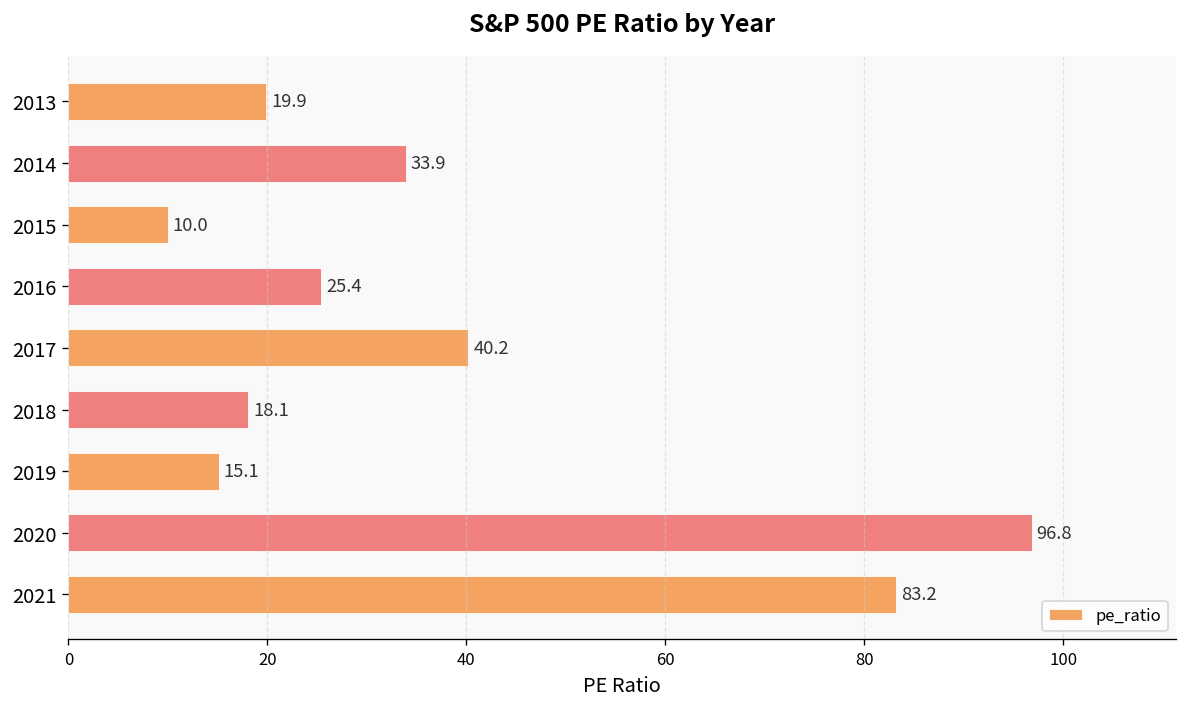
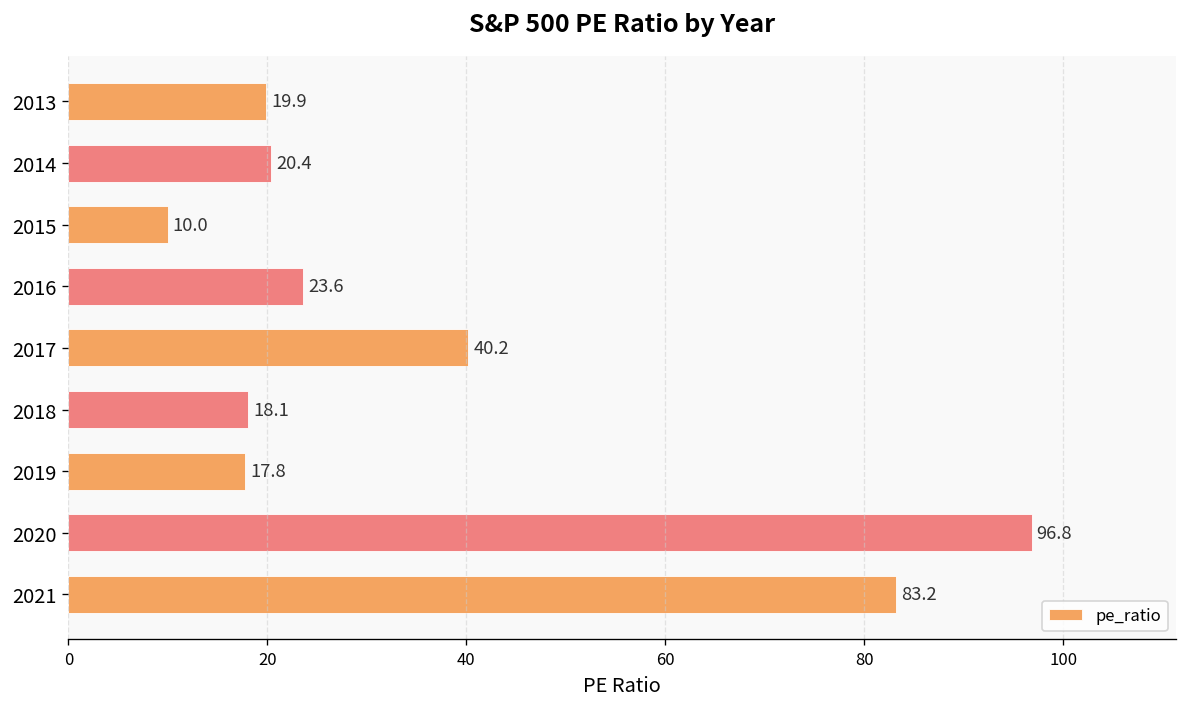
  {
    "2013": 19.9,
-   "2014": 33.9,
+   "2014": 20.4,
    "2015": 10.0,
-   "2016": 25.4,
+   "2016": 23.6,
    "2017": 40.2,
    "2018": 18.1,
-   "2019": 15.1,
+   "2019": 17.8,
    "2020": 96.8,
    "2021": 83.2
  }
